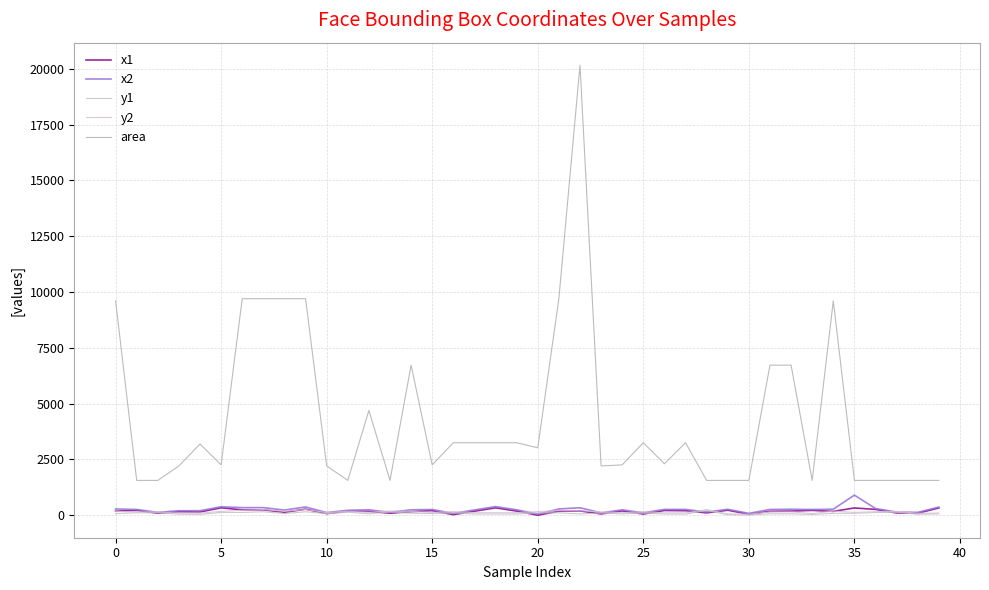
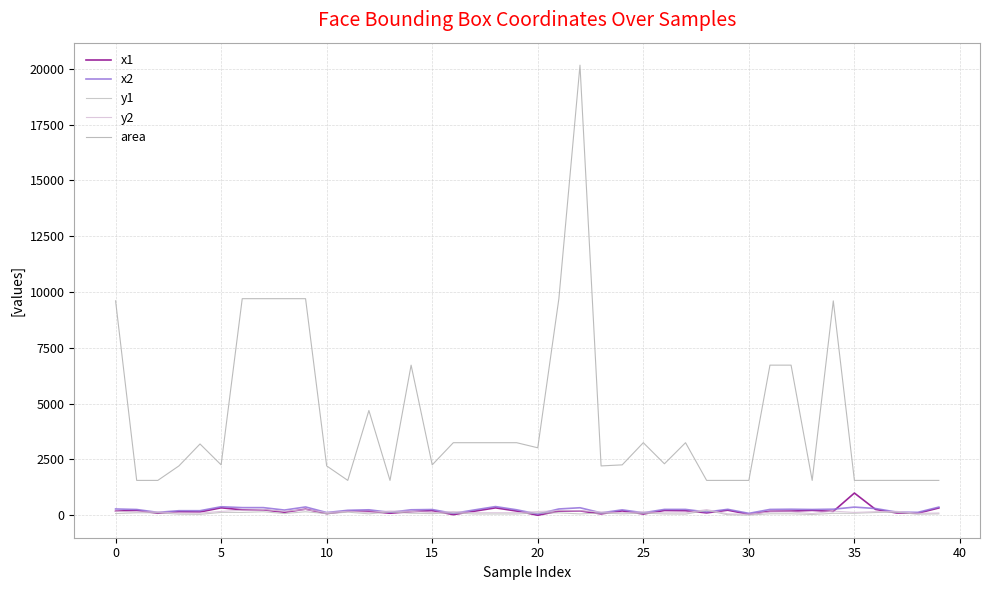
  {
    "x1": {
-     "35": 300
+     "35": 1000
    },
    "x2": {
-     "35": 900
+     "35": 400
    }
  }
